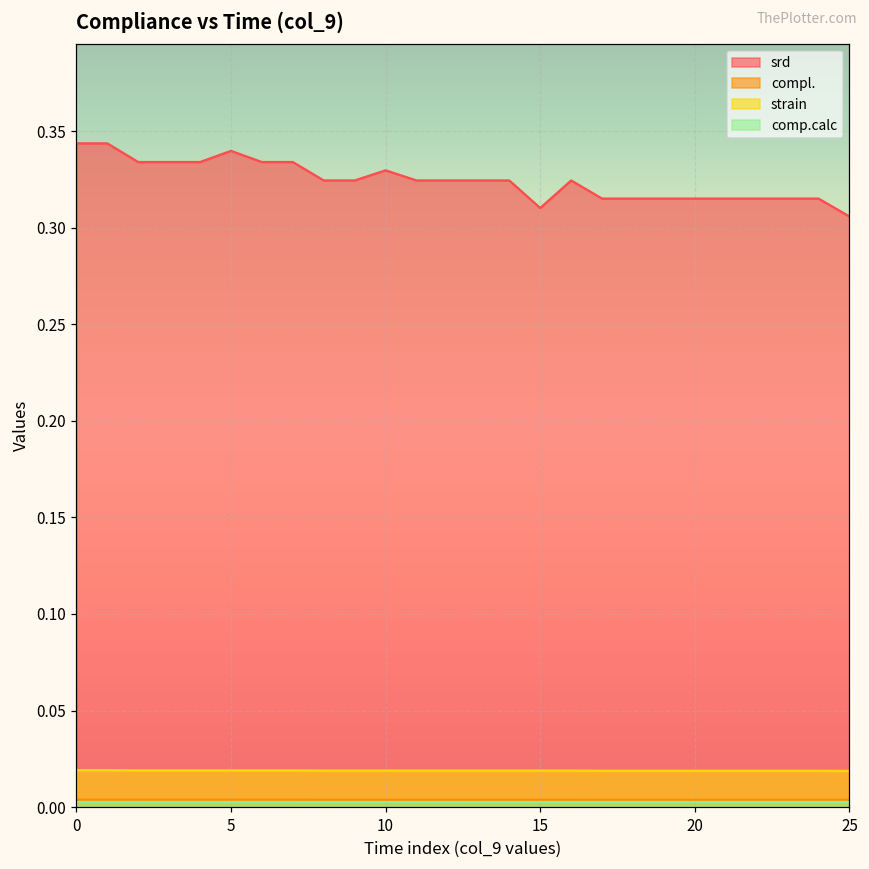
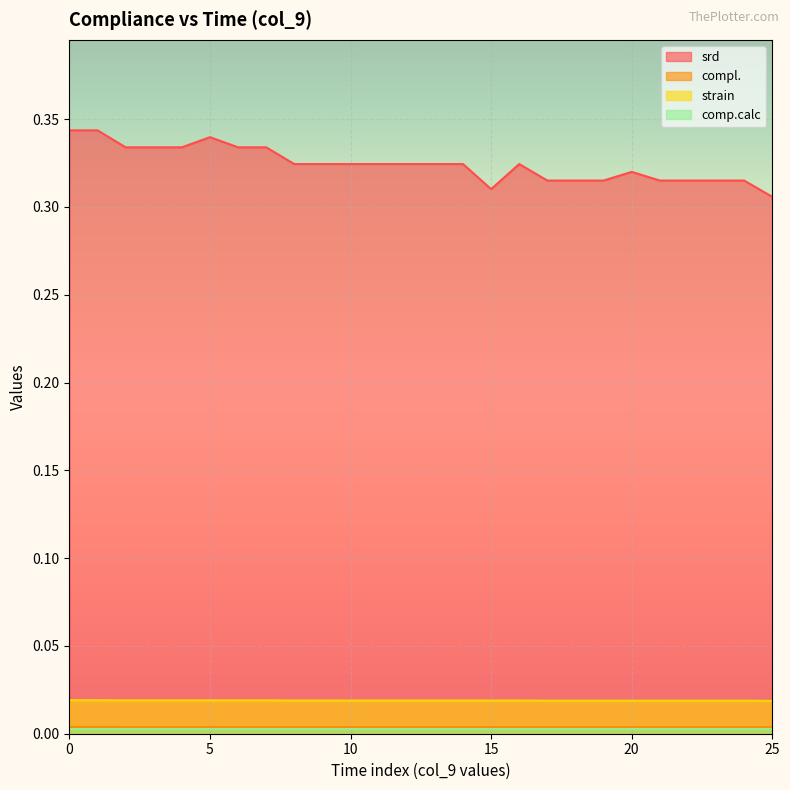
  {
    "srd": {
      "0": 0.344,
      "5": 0.340,
-     "10": 0.330,
+     "10": 0.324,
      "15": 0.310,
-     "20": 0.315,
+     "20": 0.320,
      "25": 0.306
    },
    "strain": {
      "0": 0.019,
      "5": 0.019,
      "10": 0.019,
      "15": 0.019,
      "20": 0.019,
      "25": 0.019
    }
  }
